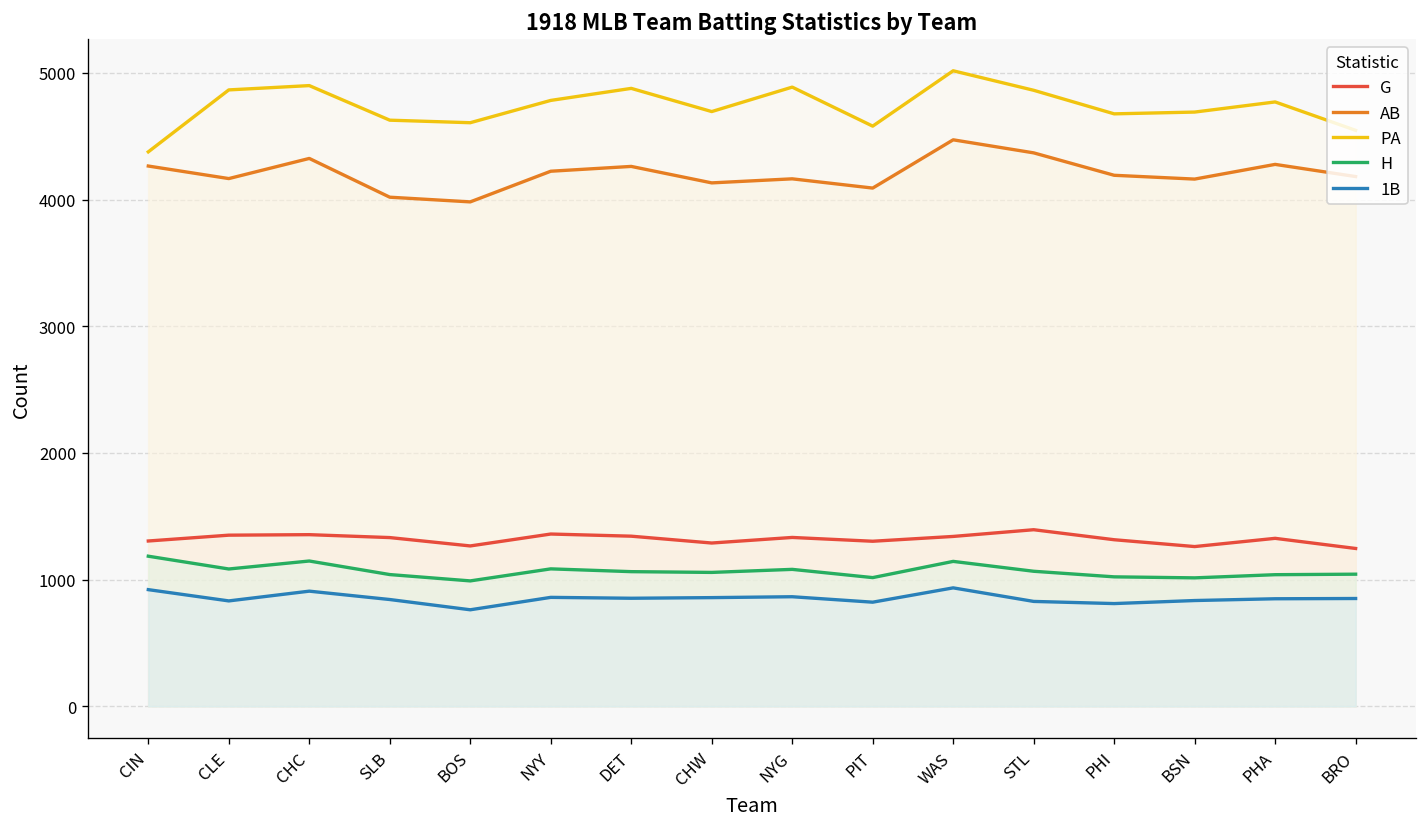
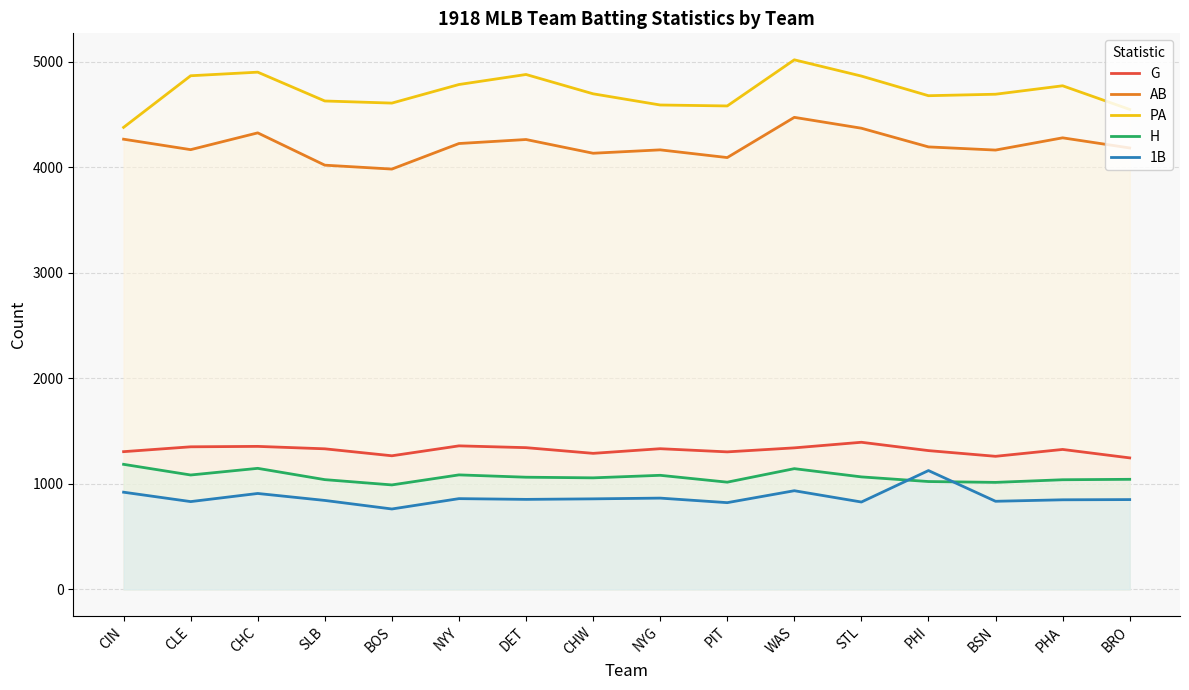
  {
    "PA": {
      "CIN": 4380,
      "CLE": 4870,
      "CHC": 4900,
      "SLB": 4630,
      "BOS": 4610,
      "NYY": 4780,
      "DET": 4880,
      "CHW": 4700,
-     "NYG": 4890,
+     "NYG": 4590,
      "PIT": 4580,
      "WAS": 5020,
      "STL": 4860,
      "PHI": 4680,
      "BSN": 4690,
      "PHA": 4770
    },
    "H": {
      "CIN": 1190,
      "CLE": 1080,
      "CHC": 1150,
      "SLB": 1040,
      "BOS": 990,
      "NYY": 1090,
      "DET": 1060,
      "CHW": 1060,
      "NYG": 1080,
      "PIT": 1020,
      "WAS": 1140,
      "STL": 1070,
      "PHI": 1020,
      "BSN": 1010,
      "PHA": 1040,
      "BRO": 1040
    },
    "1B": {
      "CIN": 920,
      "CLE": 830,
      "CHC": 910,
      "SLB": 840,
      "BOS": 760,
      "NYY": 860,
      "DET": 850,
      "CHW": 860,
      "NYG": 870,
      "PIT": 820,
      "WAS": 940,
      "STL": 830,
-     "PHI": 810,
+     "PHI": 1130,
      "BSN": 840,
      "PHA": 850,
      "BRO": 850
    }
  }
